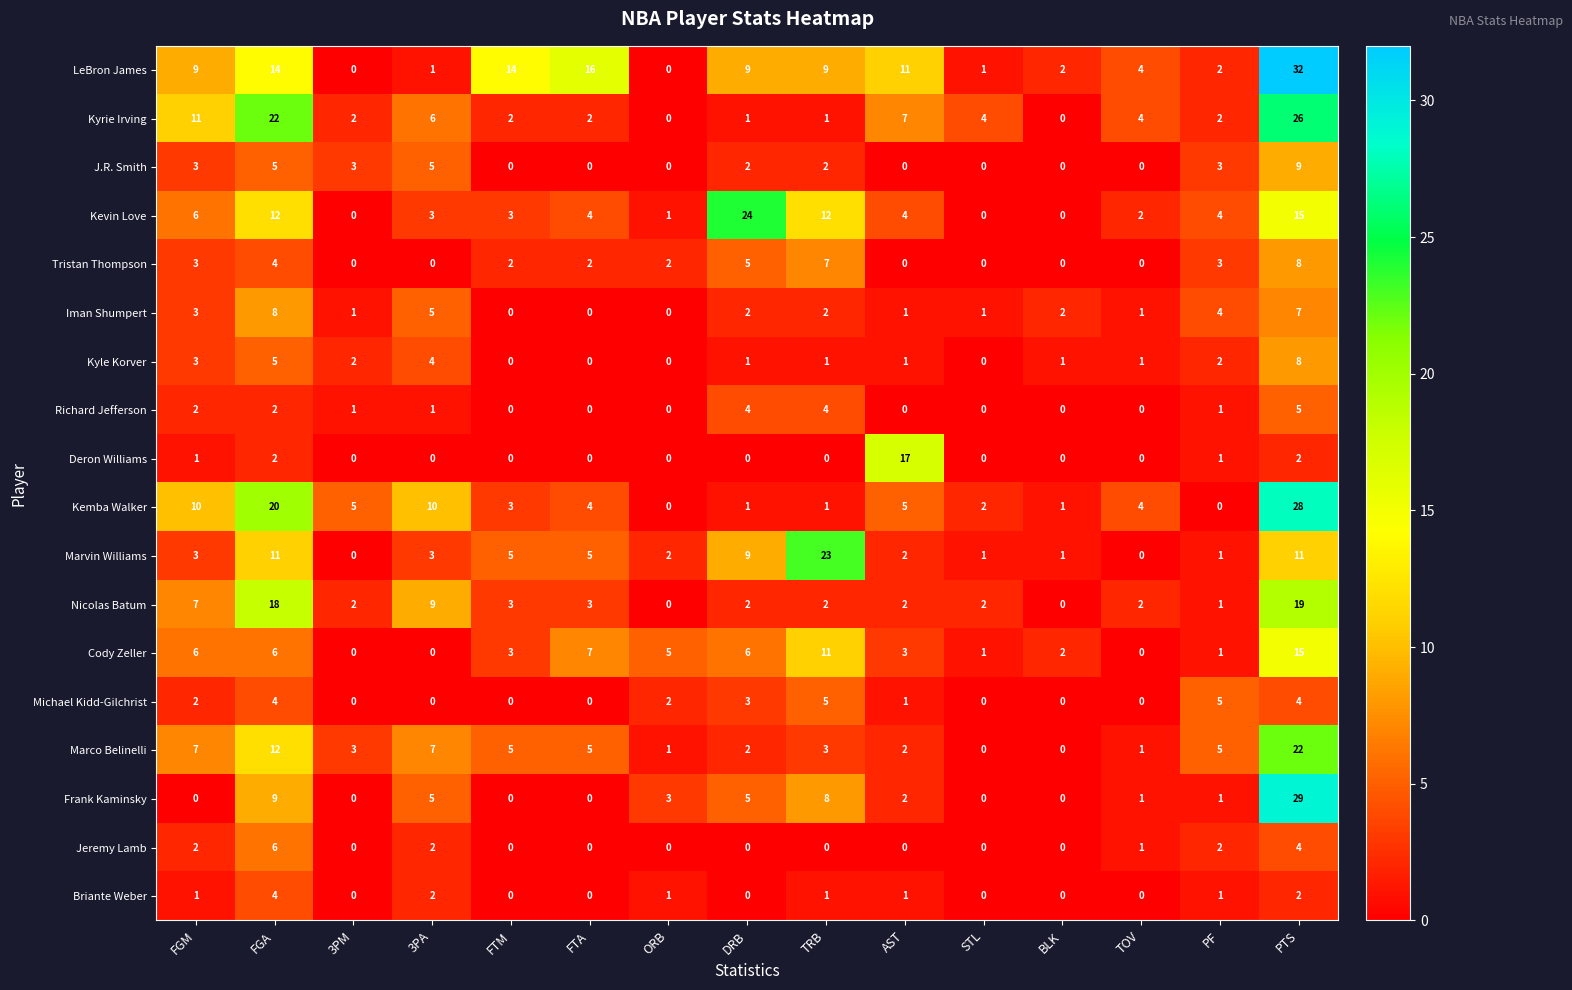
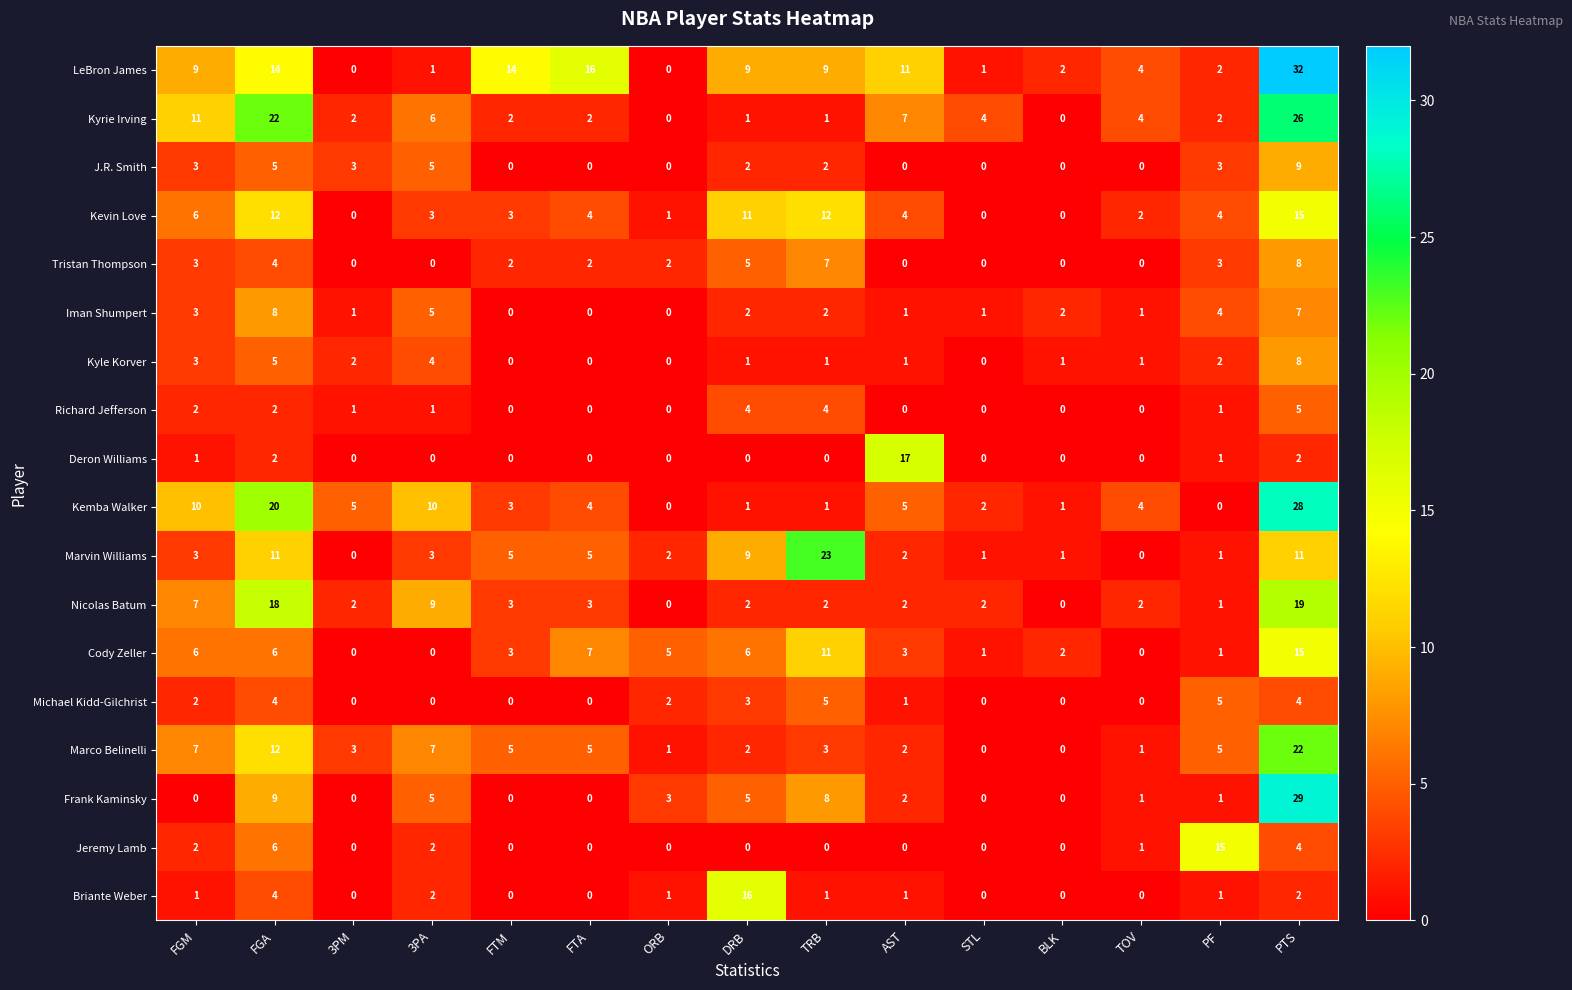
  {
    "Kevin Love": {
      "FGM": 6,
      "FGA": 12,
      "3PM": 0,
      "3PA": 3,
      "FTM": 3,
      "FTA": 4,
      "ORB": 1,
-     "DRB": 24,
+     "DRB": 11,
      "TRB": 12,
      "AST": 4,
      "STL": 0,
      "BLK": 0,
      "TOV": 2,
      "PF": 4,
      "PTS": 15
    },
    "Jeremy Lamb": {
      "FGM": 2,
      "FGA": 6,
      "3PM": 0,
      "3PA": 2,
      "FTM": 0,
      "FTA": 0,
      "ORB": 0,
      "DRB": 0,
      "TRB": 0,
      "AST": 0,
      "STL": 0,
      "BLK": 0,
      "TOV": 1,
-     "PF": 2,
+     "PF": 15,
      "PTS": 4
    },
    "Briante Weber": {
      "FGM": 1,
      "FGA": 4,
      "3PM": 0,
      "3PA": 2,
      "FTM": 0,
      "FTA": 0,
      "ORB": 1,
-     "DRB": 0,
+     "DRB": 16,
      "TRB": 1,
      "AST": 1,
      "STL": 0,
      "BLK": 0,
      "TOV": 0,
      "PF": 1,
      "PTS": 2
    }
  }
